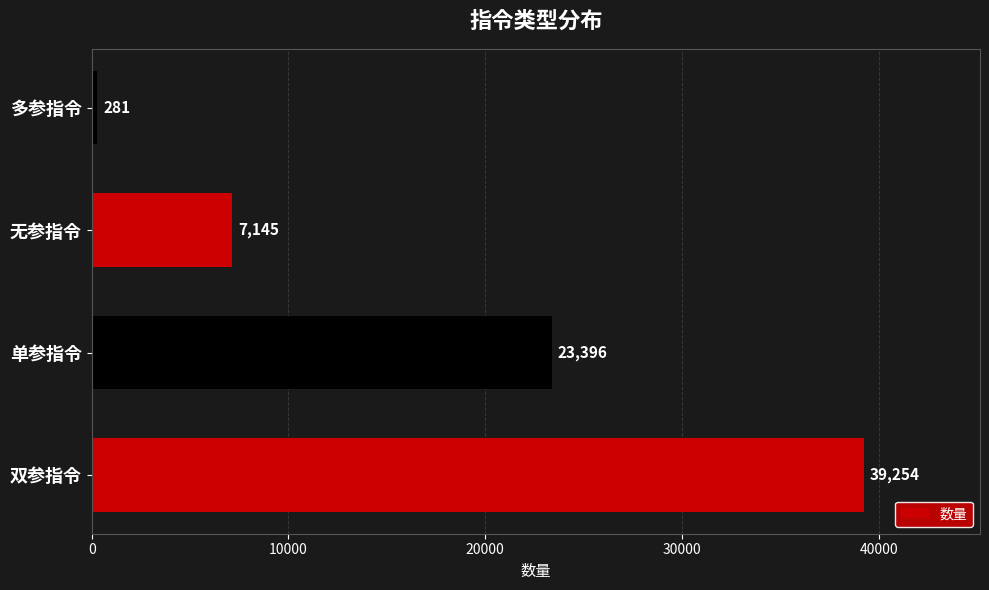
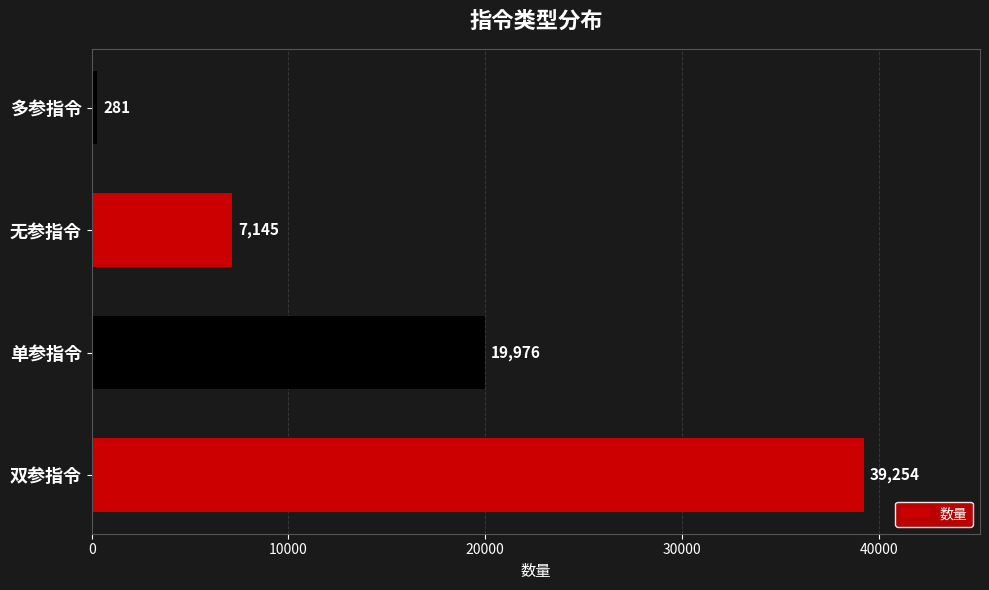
  {
    "多参指令": "281",
    "无参指令": "7,145",
-   "单参指令": "23,396",
+   "单参指令": "19,976",
    "双参指令": "39,254"
  }
